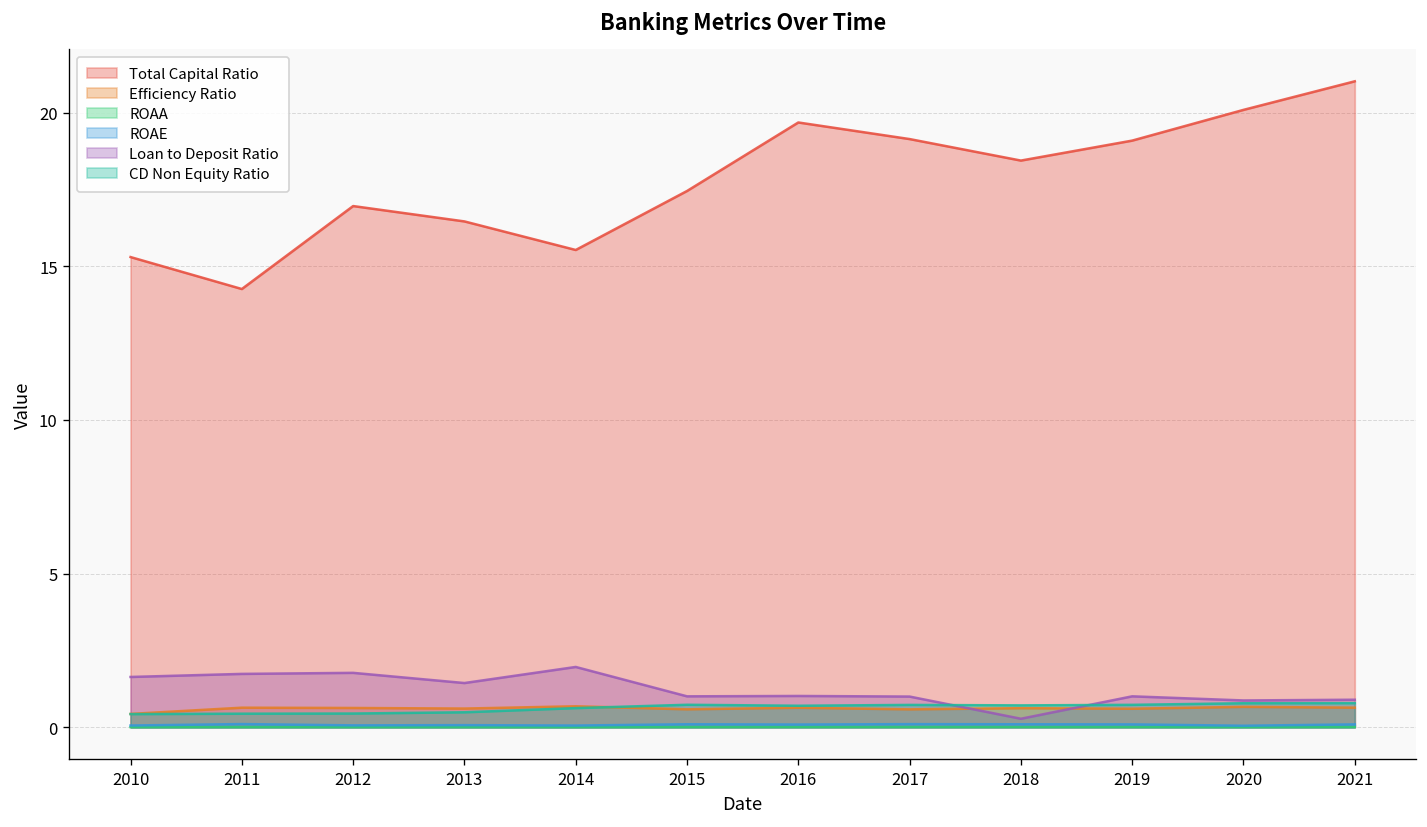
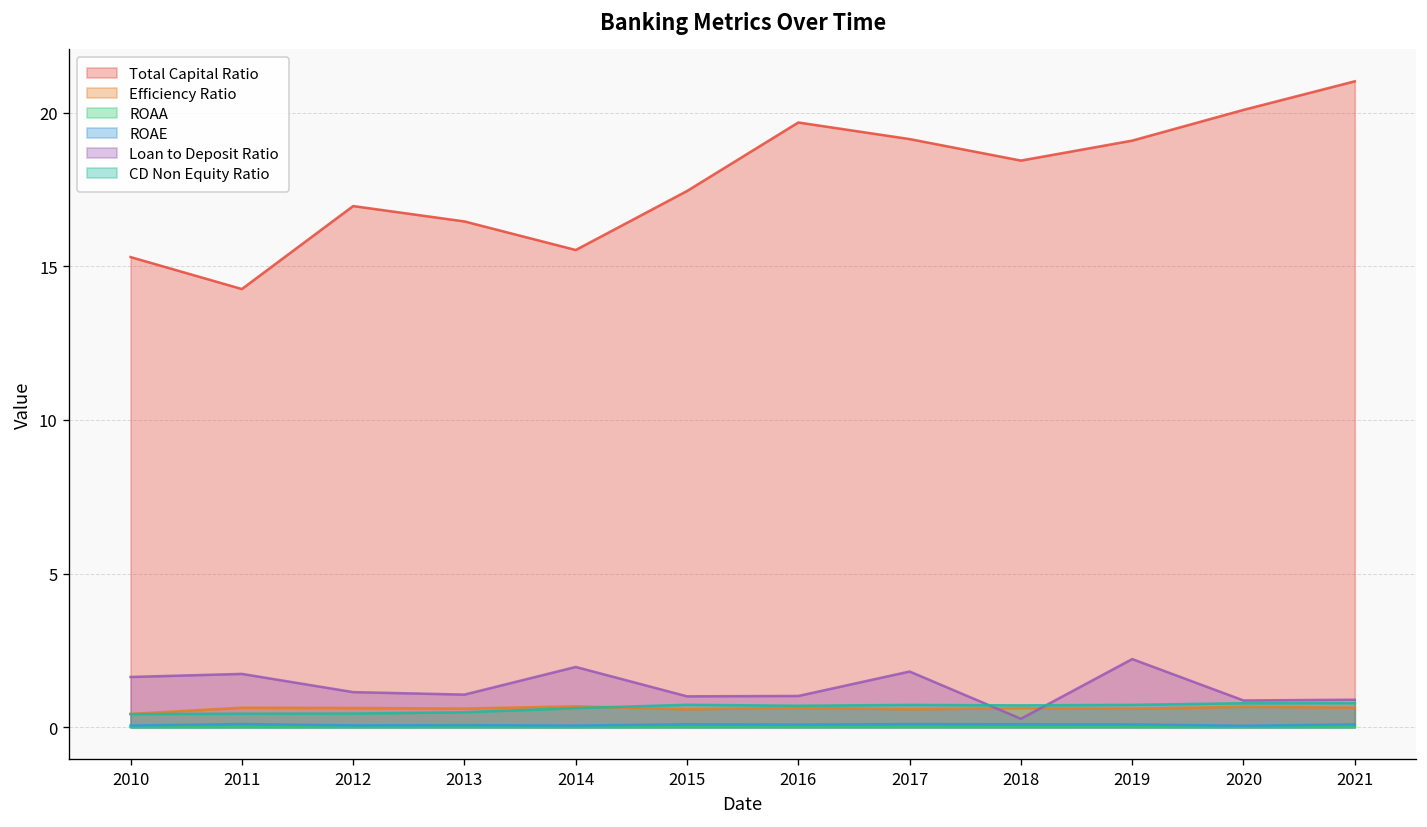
  {
    "Loan to Deposit Ratio": {
      "2010": 1.6,
      "2011": 1.7,
-     "2012": 1.8,
-     "2013": 1.4,
+     "2012": 1.1,
+     "2013": 1.1,
      "2014": 2.0,
      "2015": 1.0,
      "2016": 1.0,
-     "2017": 1.0,
+     "2017": 1.8,
      "2018": 0.3,
-     "2019": 1.0,
+     "2019": 2.2,
      "2021": 0.9
    }
  }
